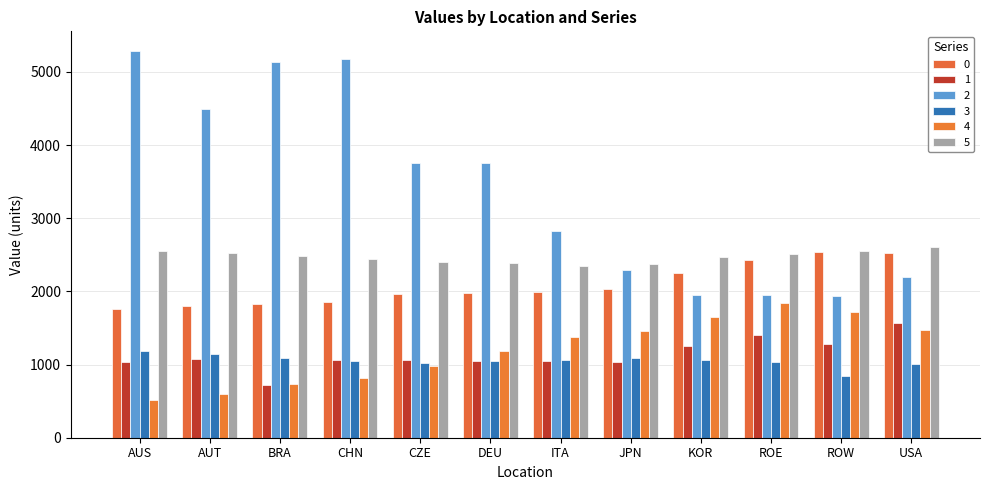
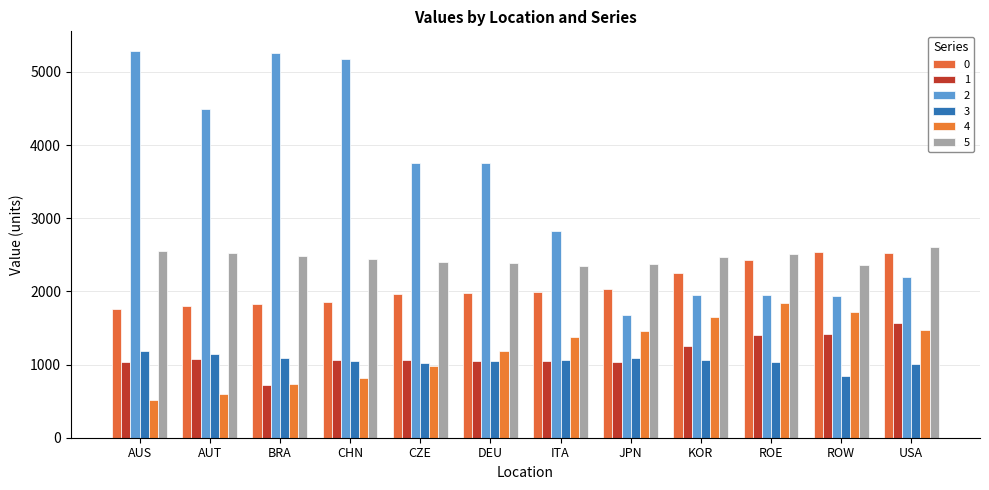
  {
    "1": {
      "AUS": 1000,
      "AUT": 1100,
      "BRA": 700,
      "CHN": 1100,
      "CZE": 1100,
      "DEU": 1100,
      "ITA": 1000,
      "JPN": 1000,
      "KOR": 1300,
      "ROE": 1400,
-     "ROW": 1300,
+     "ROW": 1400,
      "USA": 1600
    },
    "2": {
      "AUS": 5300,
      "AUT": 4500,
-     "BRA": 5100,
+     "BRA": 5300,
      "CHN": 5200,
      "CZE": 3800,
      "DEU": 3800,
      "ITA": 2800,
-     "JPN": 2300,
+     "JPN": 1700,
      "KOR": 2000,
      "ROE": 1900,
      "ROW": 1900,
      "USA": 2200
    },
    "3": {
      "AUS": 1200,
      "AUT": 1200,
      "BRA": 1100,
      "CHN": 1000,
      "CZE": 1000,
      "DEU": 1000,
      "ITA": 1100,
      "JPN": 1100,
      "KOR": 1100,
      "ROE": 1000,
      "ROW": 900,
      "USA": 1000
    },
    "5": {
      "AUS": 2600,
      "AUT": 2500,
      "BRA": 2500,
      "CHN": 2400,
      "CZE": 2400,
      "DEU": 2400,
      "ITA": 2400,
      "JPN": 2400,
      "KOR": 2500,
      "ROE": 2500,
-     "ROW": 2600,
+     "ROW": 2400,
      "USA": 2600
    }
  }
